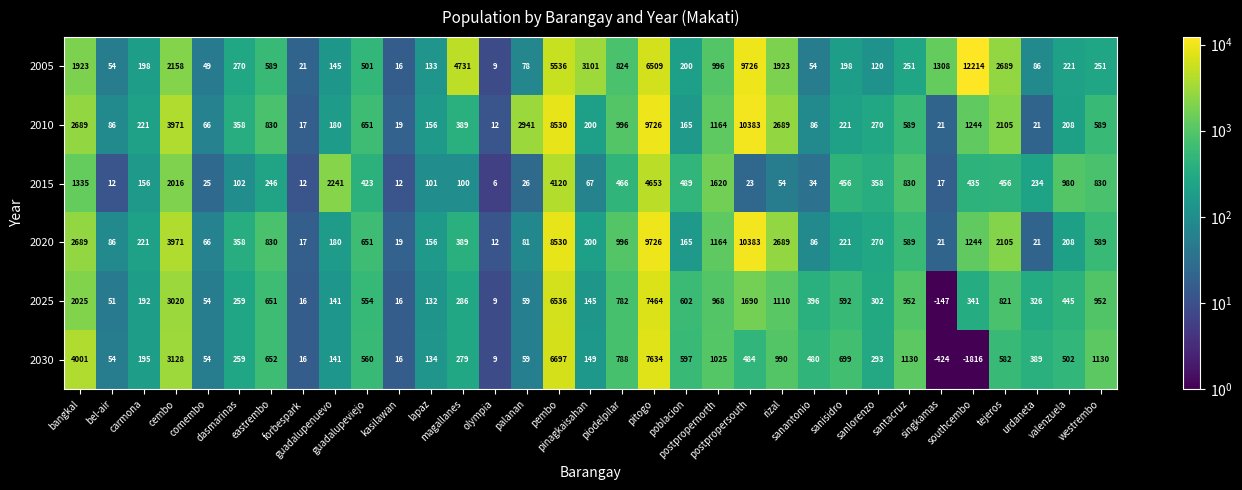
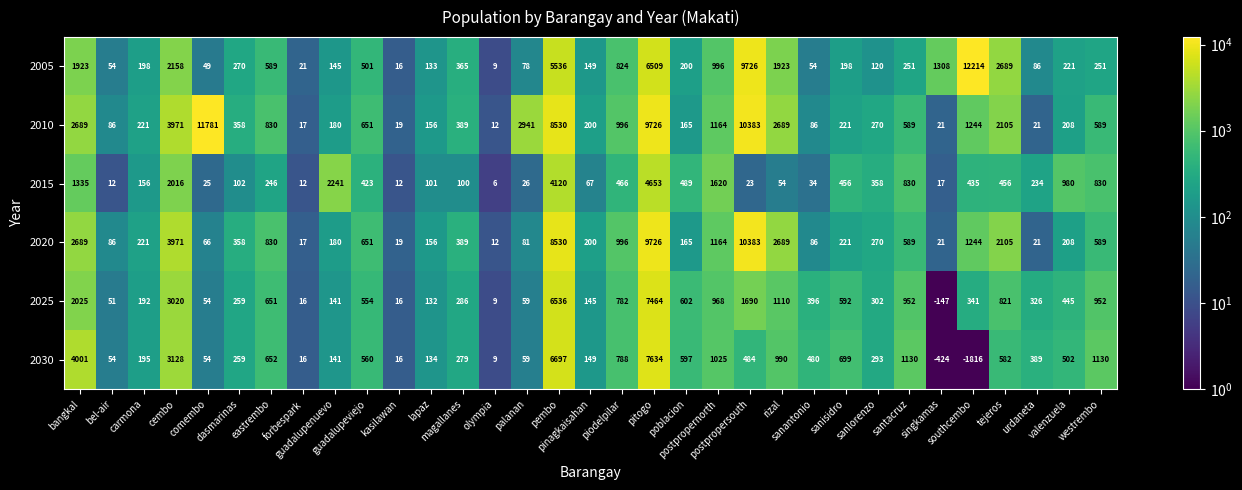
  {
    "2005": {
      "bangkal": 1923,
      "bel-air": 54,
      "carmona": 198,
      "cembo": 2158,
      "comembo": 49,
      "dasmarinas": 270,
      "eastrembo": 589,
      "forbespark": 21,
      "guadalupenuevo": 145,
      "guadalupeviejo": 501,
      "kasilawan": 16,
      "lapaz": 133,
-     "magallanes": 4731,
+     "magallanes": 365,
      "olympia": 9,
      "palanan": 78,
      "pembo": 5536,
-     "pinagkaisahan": 3101,
+     "pinagkaisahan": 149,
      "piodelpilar": 824,
      "pitogo": 6509,
      "poblacion": 200,
      "postpropernorth": 996,
      "postpropersouth": 9726,
      "rizal": 1923,
      "sanantonio": 54,
      "sanisidro": 198,
      "sanlorenzo": 120,
      "santacruz": 251,
      "singkamas": 1308,
      "southcembo": 12214,
      "tejeros": 2689,
      "urdaneta": 86,
      "valenzuela": 221,
      "westrembo": 251
    },
    "2010": {
      "bangkal": 2689,
      "bel-air": 86,
      "carmona": 221,
      "cembo": 3971,
-     "comembo": 66,
+     "comembo": 11781,
      "dasmarinas": 358,
      "eastrembo": 830,
      "forbespark": 17,
      "guadalupenuevo": 180,
      "guadalupeviejo": 651,
      "kasilawan": 19,
      "lapaz": 156,
      "magallanes": 389,
      "olympia": 12,
      "palanan": 2941,
      "pembo": 8530,
      "pinagkaisahan": 200,
      "piodelpilar": 996,
      "pitogo": 9726,
      "poblacion": 165,
      "postpropernorth": 1164,
      "postpropersouth": 10383,
      "rizal": 2689,
      "sanantonio": 86,
      "sanisidro": 221,
      "sanlorenzo": 270,
      "santacruz": 589,
      "singkamas": 21,
      "southcembo": 1244,
      "tejeros": 2105,
      "urdaneta": 21,
      "valenzuela": 208,
      "westrembo": 589
    },
    "2015": {
      "bangkal": 1335,
      "bel-air": 12,
      "carmona": 156,
      "cembo": 2016,
      "comembo": 25,
      "dasmarinas": 102,
      "eastrembo": 246,
      "forbespark": 12,
      "guadalupenuevo": 2241,
      "guadalupeviejo": 423,
      "kasilawan": 12,
      "lapaz": 101,
      "magallanes": 100,
      "olympia": 6,
      "palanan": 26,
      "pembo": 4120,
      "pinagkaisahan": 67,
      "piodelpilar": 466,
      "pitogo": 4653,
      "poblacion": 489,
      "postpropernorth": 1620,
      "postpropersouth": 23,
      "rizal": 54,
      "sanantonio": 34,
      "sanisidro": 456,
      "sanlorenzo": 358,
      "santacruz": 830,
      "singkamas": 17,
      "southcembo": 435,
      "tejeros": 456,
      "urdaneta": 234,
      "valenzuela": 980,
      "westrembo": 830
    },
    "2020": {
      "bangkal": 2689,
      "bel-air": 86,
      "carmona": 221,
      "cembo": 3971,
      "comembo": 66,
      "dasmarinas": 358,
      "eastrembo": 830,
      "forbespark": 17,
      "guadalupenuevo": 180,
      "guadalupeviejo": 651,
      "kasilawan": 19,
      "lapaz": 156,
      "magallanes": 389,
      "olympia": 12,
      "palanan": 81,
      "pembo": 8530,
      "pinagkaisahan": 200,
      "piodelpilar": 996,
      "pitogo": 9726,
      "poblacion": 165,
      "postpropernorth": 1164,
      "postpropersouth": 10383,
      "rizal": 2689,
      "sanantonio": 86,
      "sanisidro": 221,
      "sanlorenzo": 270,
      "santacruz": 589,
      "singkamas": 21,
      "southcembo": 1244,
      "tejeros": 2105,
      "urdaneta": 21,
      "valenzuela": 208,
      "westrembo": 589
    },
    "2025": {
      "bangkal": 2025,
      "bel-air": 51,
      "carmona": 192,
      "cembo": 3020,
      "comembo": 54,
      "dasmarinas": 259,
      "eastrembo": 651,
      "forbespark": 16,
      "guadalupenuevo": 141,
      "guadalupeviejo": 554,
      "kasilawan": 16,
      "lapaz": 132,
      "magallanes": 286,
      "olympia": 9,
      "palanan": 59,
      "pembo": 6536,
      "pinagkaisahan": 145,
      "piodelpilar": 782,
      "pitogo": 7464,
      "poblacion": 602,
      "postpropernorth": 968,
      "postpropersouth": 1690,
      "rizal": 1110,
      "sanantonio": 396,
      "sanisidro": 592,
      "sanlorenzo": 302,
      "santacruz": 952,
      "singkamas": -147,
      "southcembo": 341,
      "tejeros": 821,
      "urdaneta": 326,
      "valenzuela": 445,
      "westrembo": 952
    },
    "2030": {
      "bangkal": 4001,
      "bel-air": 54,
      "carmona": 195,
      "cembo": 3128,
      "comembo": 54,
      "dasmarinas": 259,
      "eastrembo": 652,
      "forbespark": 16,
      "guadalupenuevo": 141,
      "guadalupeviejo": 560,
      "kasilawan": 16,
      "lapaz": 134,
      "magallanes": 279,
      "olympia": 9,
      "palanan": 59,
      "pembo": 6697,
      "pinagkaisahan": 149,
      "piodelpilar": 788,
      "pitogo": 7634,
      "poblacion": 597,
      "postpropernorth": 1025,
      "postpropersouth": 484,
      "rizal": 990,
      "sanantonio": 480,
      "sanisidro": 699,
      "sanlorenzo": 293,
      "santacruz": 1130,
      "singkamas": -424,
      "southcembo": -1816,
      "tejeros": 582,
      "urdaneta": 389,
      "valenzuela": 502,
      "westrembo": 1130
    }
  }
